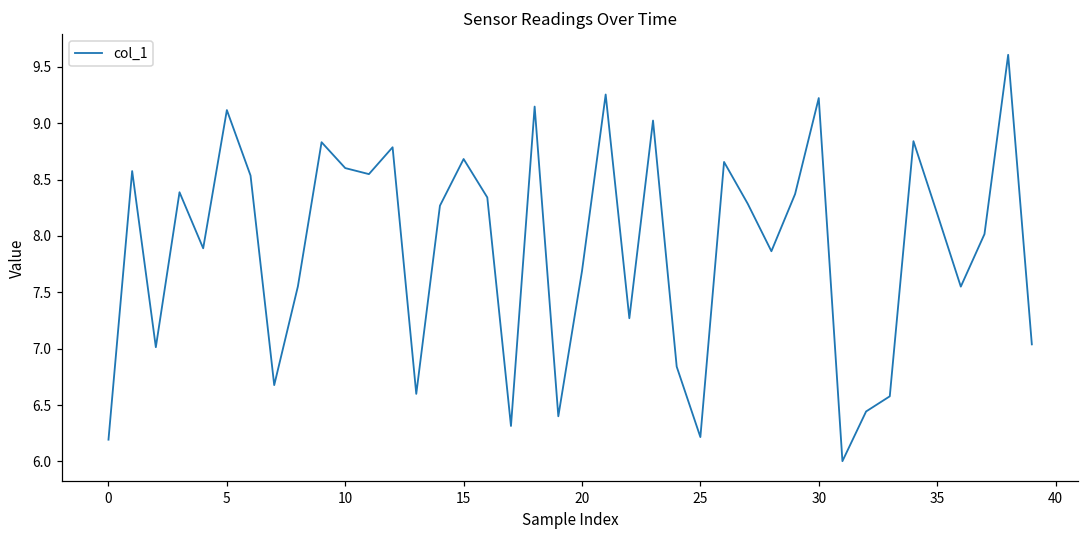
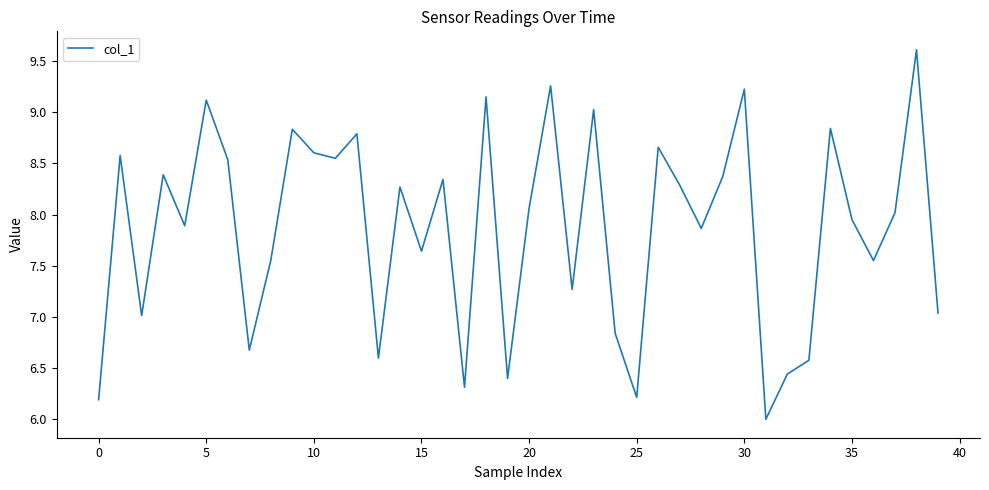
  {
    "0": 6.19,
    "5": 9.12,
    "10": 8.60,
-   "15": 8.68,
-   "20": 7.69,
+   "15": 7.64,
+   "20": 8.06,
    "25": 6.22,
    "30": 9.22,
-   "35": 8.20
+   "35": 7.95
  }
